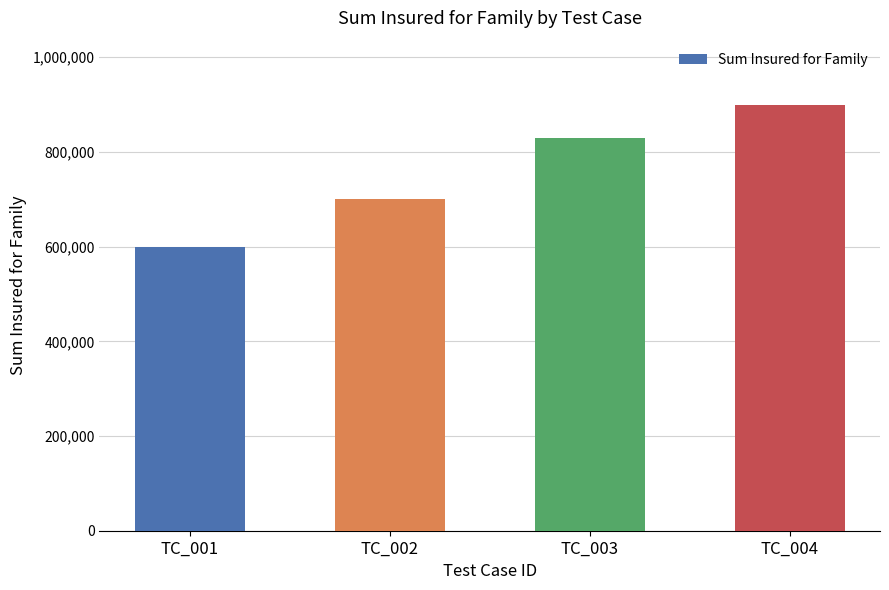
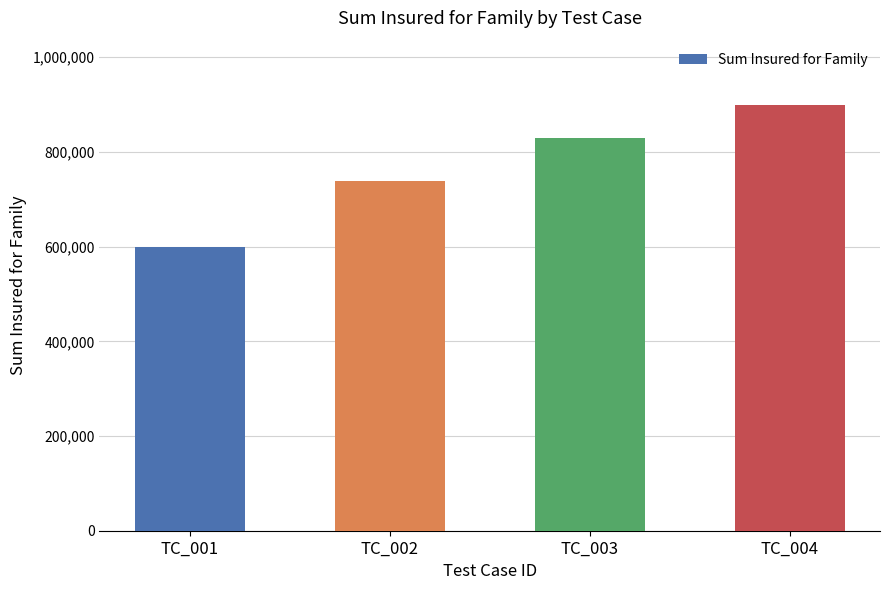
  {
    "TC_001": "600,000",
-   "TC_002": "700,000",
+   "TC_002": "740,000",
    "TC_003": "830,000",
    "TC_004": "900,000"
  }
